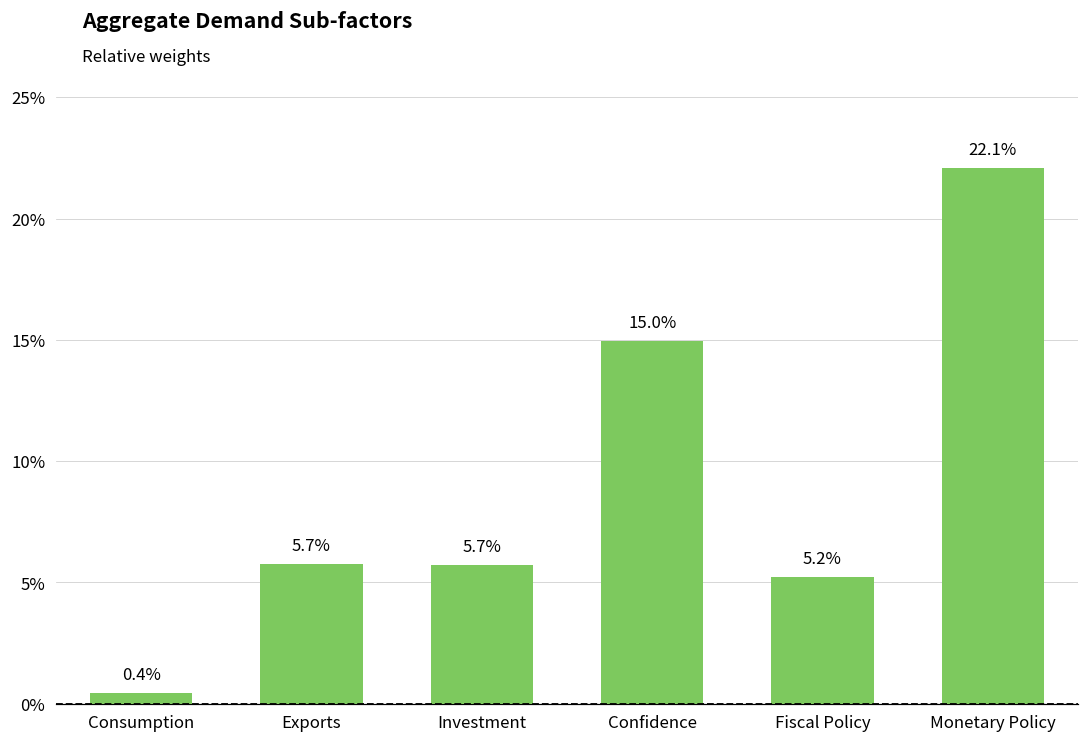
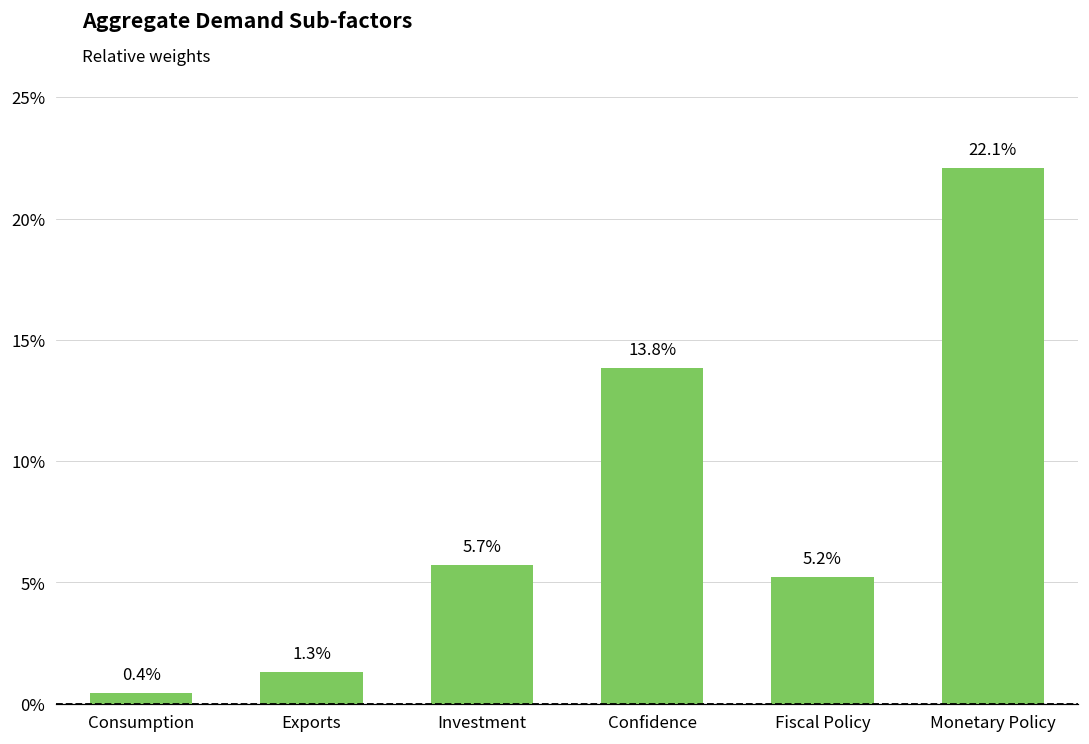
  {
    "Consumption": "0.4%",
-   "Exports": "5.7%",
+   "Exports": "1.3%",
    "Investment": "5.7%",
-   "Confidence": "15.0%",
+   "Confidence": "13.8%",
    "Fiscal Policy": "5.2%",
    "Monetary Policy": "22.1%"
  }
